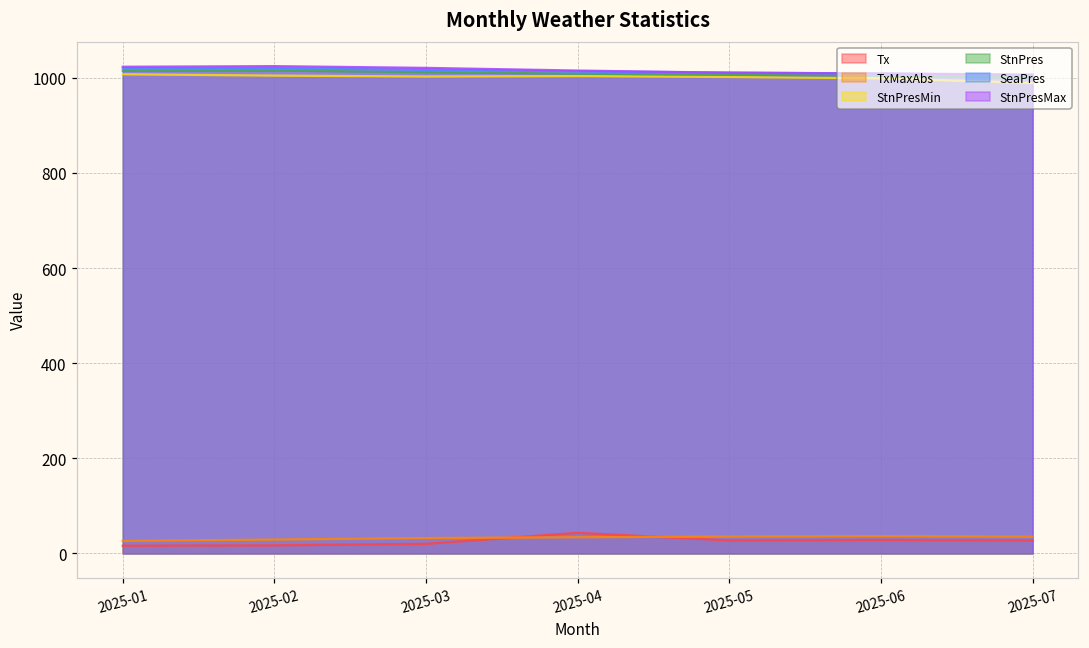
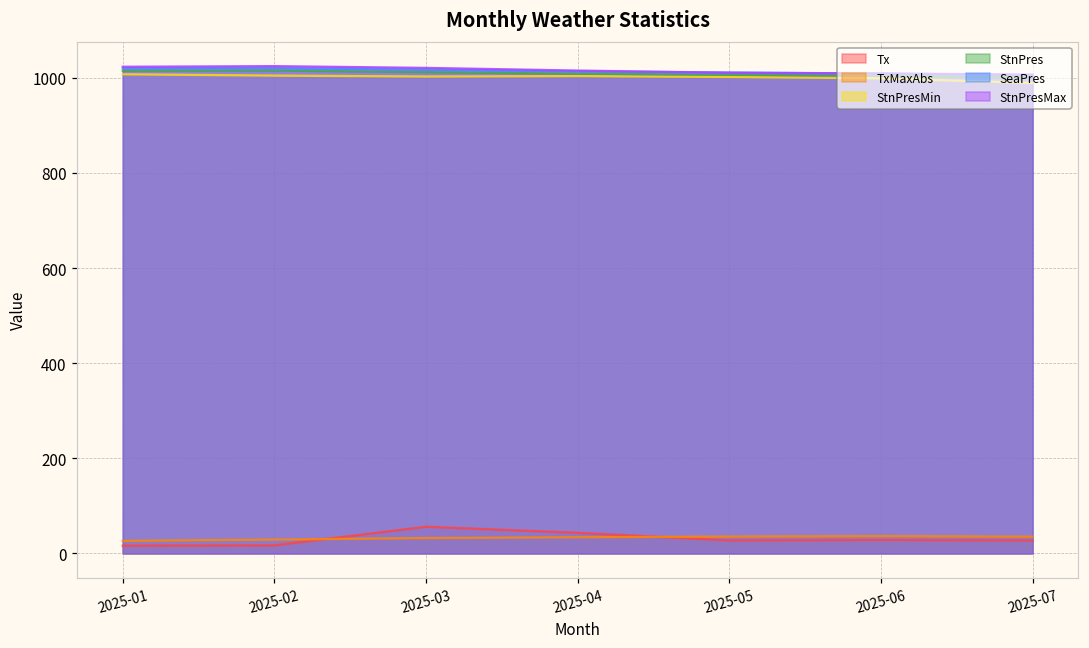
  {
    "Tx": {
      "2025-01": 20,
      "2025-02": 20,
-     "2025-03": 20,
+     "2025-03": 60,
      "2025-04": 40,
      "2025-05": 30,
      "2025-06": 30,
      "2025-07": 30
    }
  }
